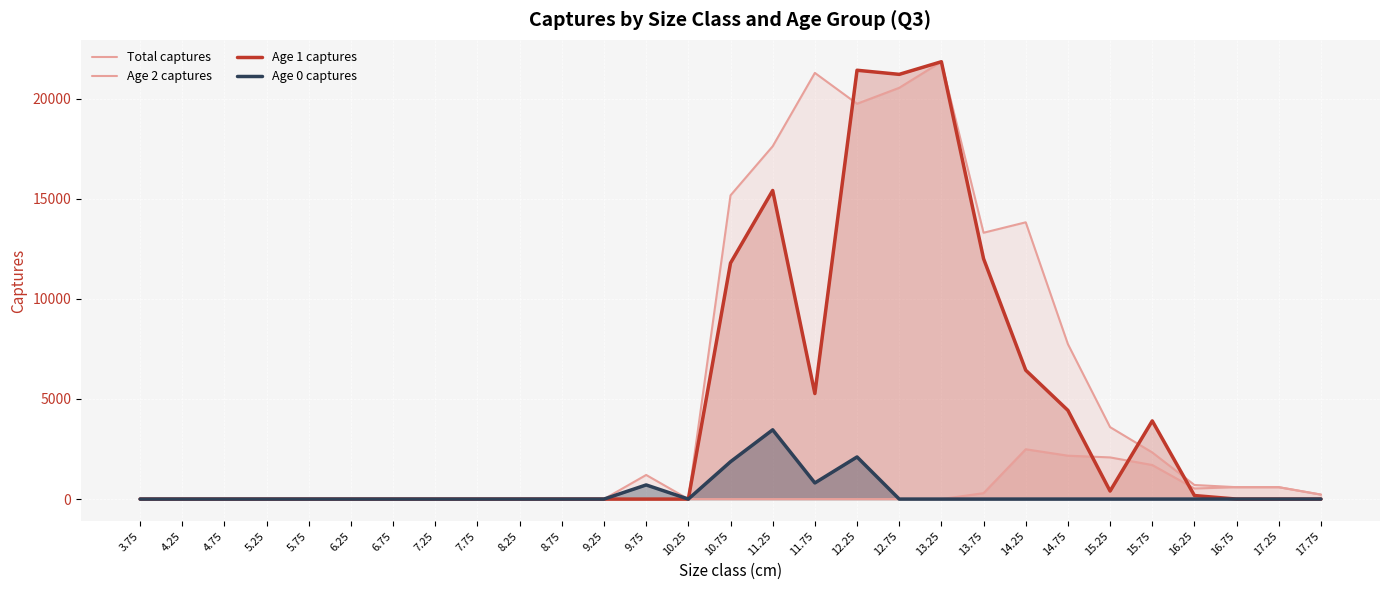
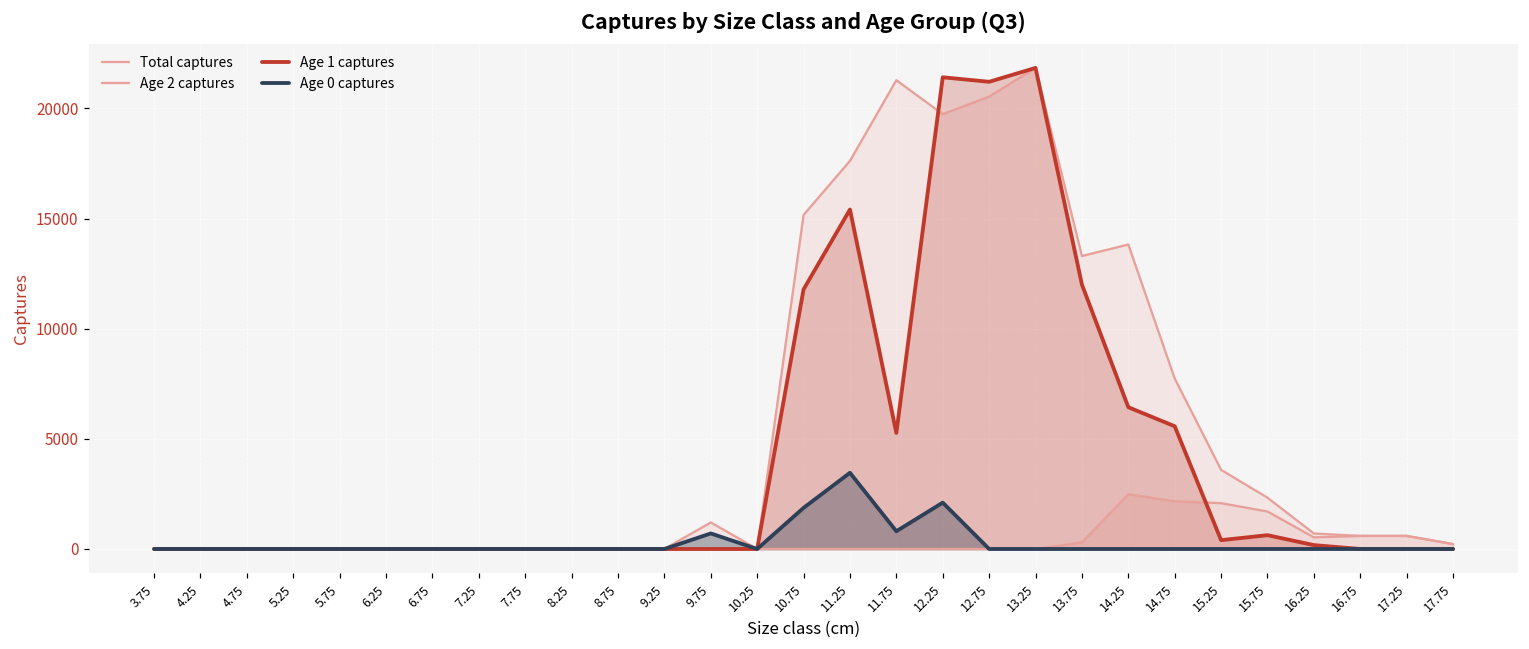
  {
    "Age 1 captures": {
      "10.75": 11800,
      "11.25": 15400,
      "11.75": 5300,
      "12.25": 21400,
      "12.75": 21200,
      "13.75": 12000,
      "14.25": 6400,
-     "14.75": 4400,
+     "14.75": 5600,
      "15.25": 400,
-     "15.75": 3900,
+     "15.75": 600,
      "16.25": 200
    },
    "Age 0 captures": {
      "9.75": 700,
      "10.75": 1900,
      "11.25": 3500,
      "11.75": 800,
      "12.25": 2100,
      "13.75": 0,
      "14.25": 0,
      "14.75": 0,
      "15.25": 0,
      "15.75": 0,
      "16.25": 0
    }
  }
